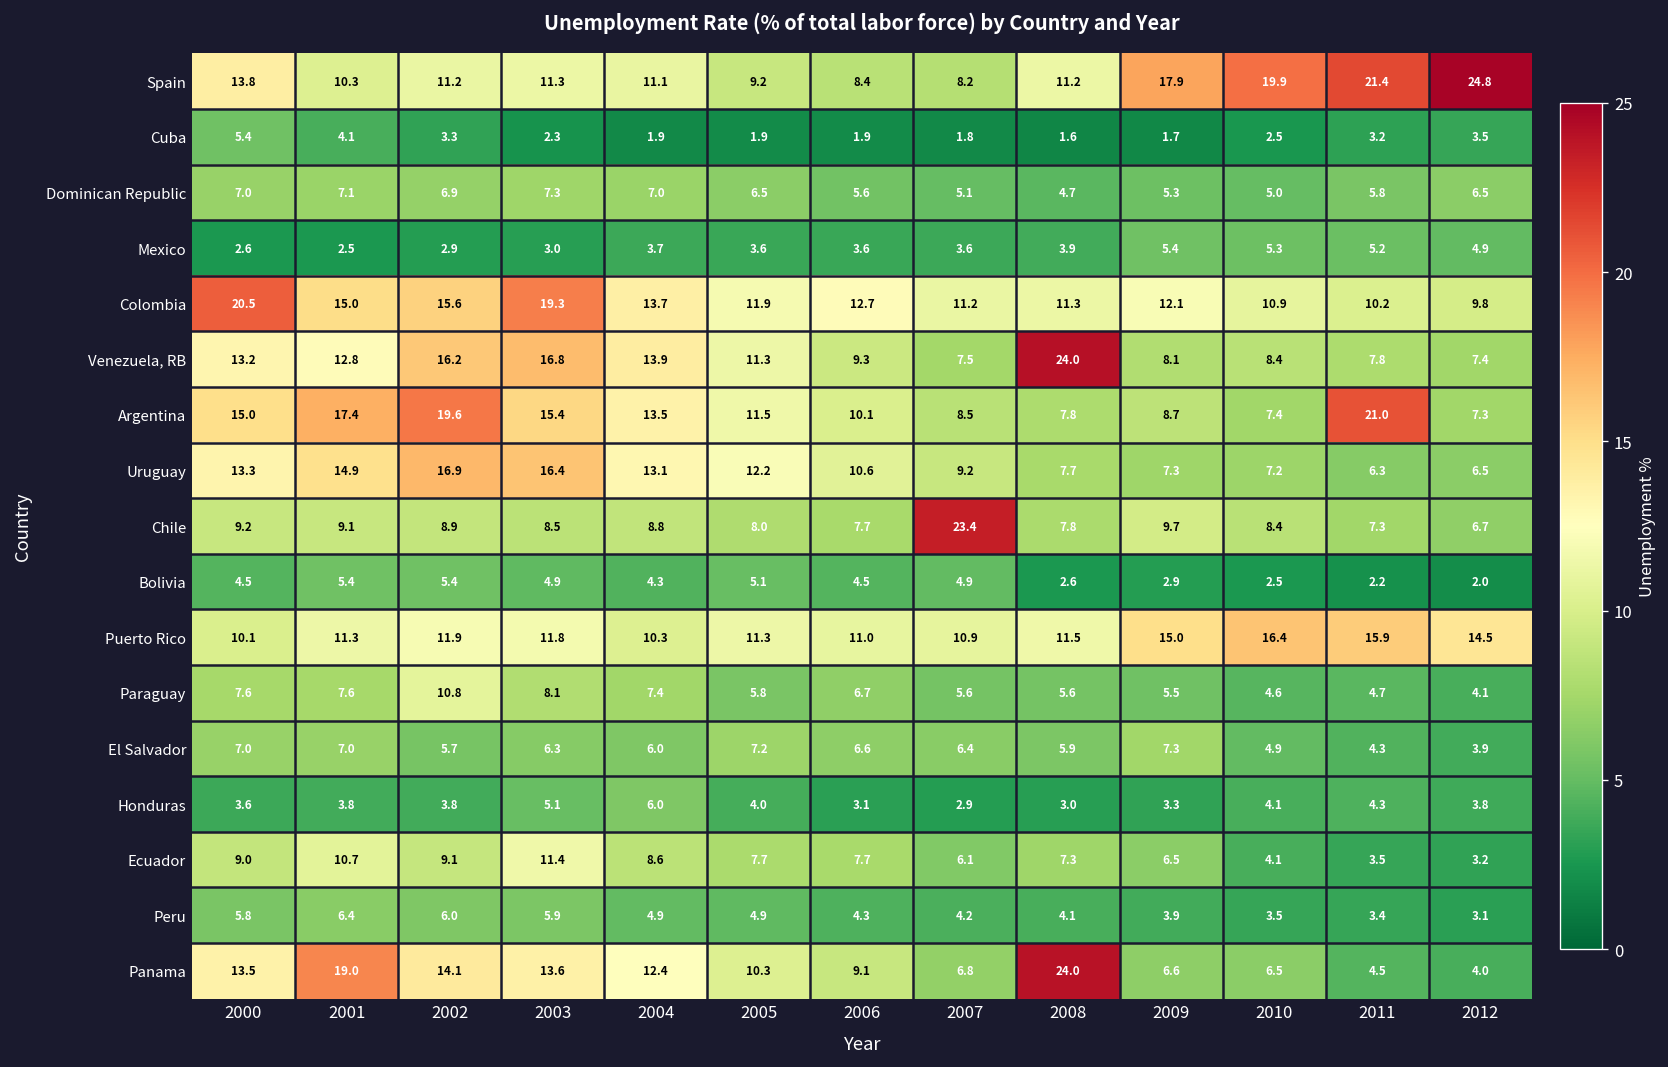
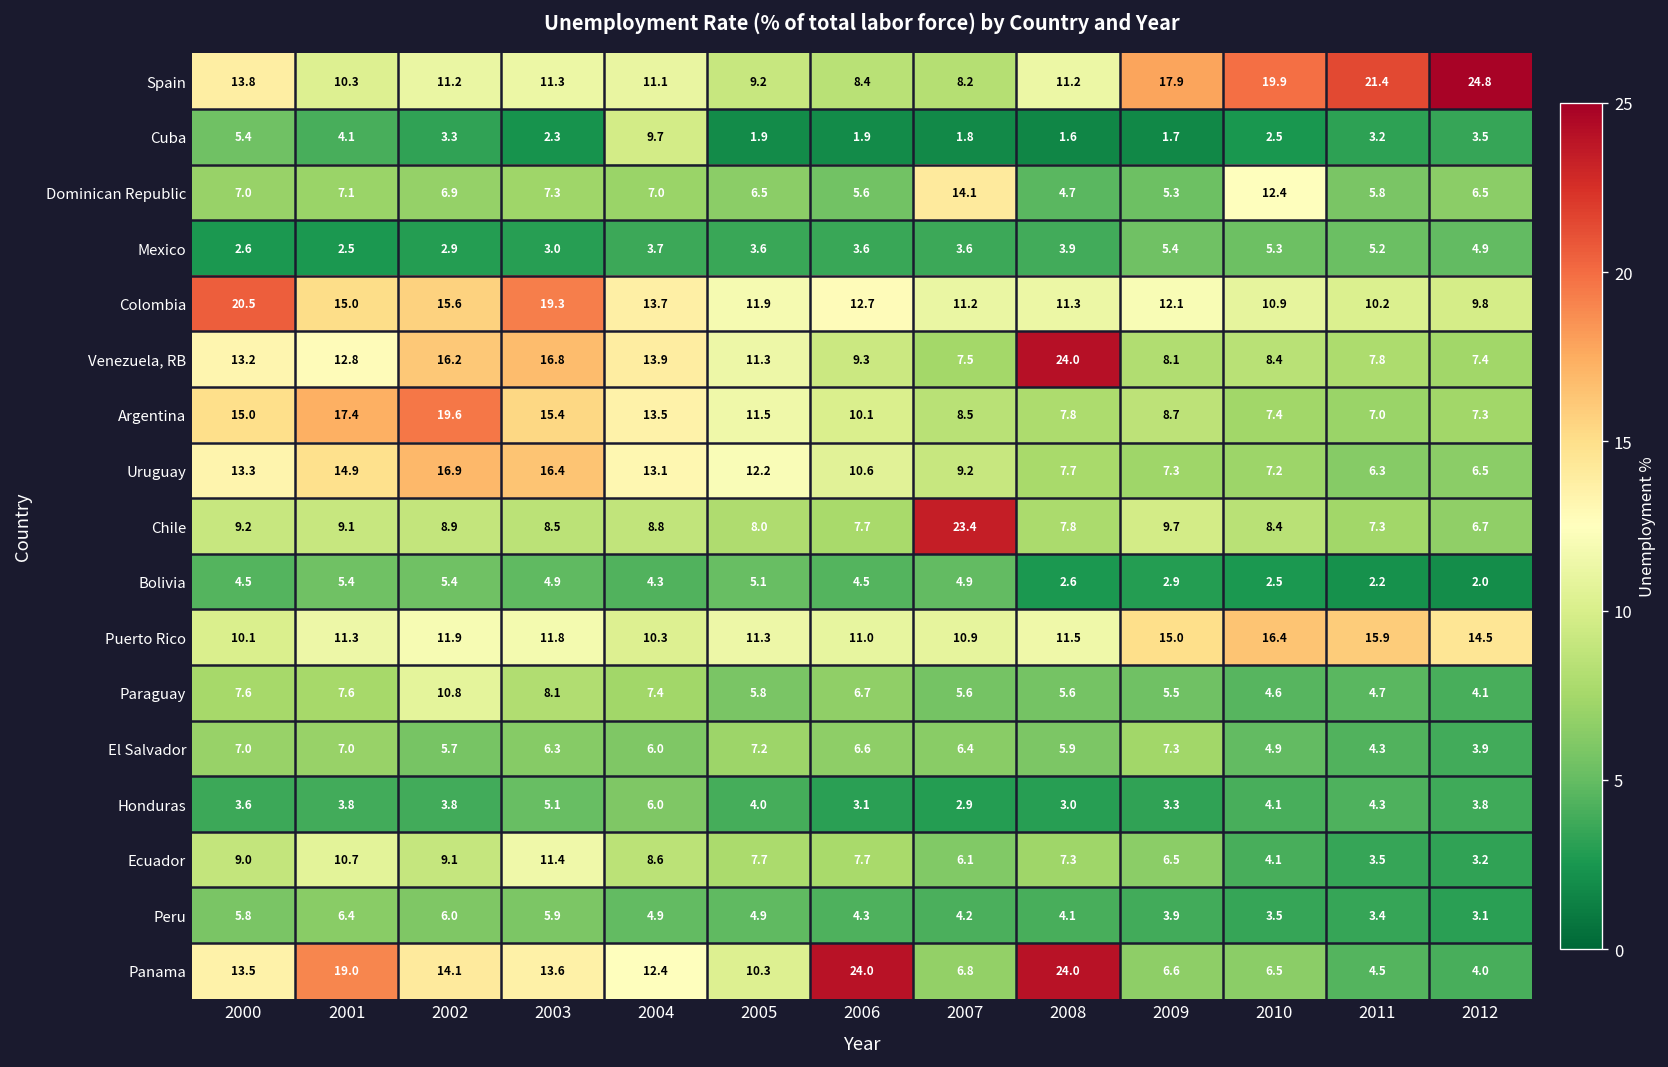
  {
    "Cuba": {
      "2000": 5.4,
      "2001": 4.1,
      "2002": 3.3,
      "2003": 2.3,
-     "2004": 1.9,
+     "2004": 9.7,
      "2005": 1.9,
      "2006": 1.9,
      "2007": 1.8,
      "2008": 1.6,
      "2009": 1.7,
      "2010": 2.5,
      "2011": 3.2,
      "2012": 3.5
    },
    "Dominican Republic": {
      "2000": 7.0,
      "2001": 7.1,
      "2002": 6.9,
      "2003": 7.3,
      "2004": 7.0,
      "2005": 6.5,
      "2006": 5.6,
-     "2007": 5.1,
+     "2007": 14.1,
      "2008": 4.7,
      "2009": 5.3,
-     "2010": 5.0,
+     "2010": 12.4,
      "2011": 5.8,
      "2012": 6.5
    },
    "Argentina": {
      "2000": 15.0,
      "2001": 17.4,
      "2002": 19.6,
      "2003": 15.4,
      "2004": 13.5,
      "2005": 11.5,
      "2006": 10.1,
      "2007": 8.5,
      "2008": 7.8,
      "2009": 8.7,
      "2010": 7.4,
-     "2011": 21.0,
+     "2011": 7.0,
      "2012": 7.3
    },
    "Panama": {
      "2000": 13.5,
      "2001": 19.0,
      "2002": 14.1,
      "2003": 13.6,
      "2004": 12.4,
      "2005": 10.3,
-     "2006": 9.1,
+     "2006": 24.0,
      "2007": 6.8,
      "2008": 24.0,
      "2009": 6.6,
      "2010": 6.5,
      "2011": 4.5,
      "2012": 4.0
    }
  }
